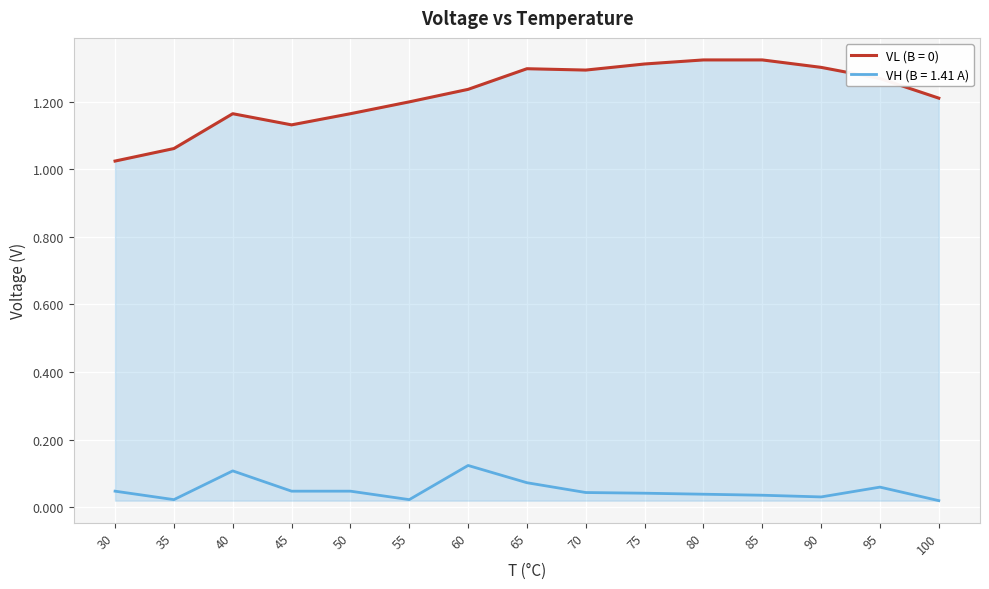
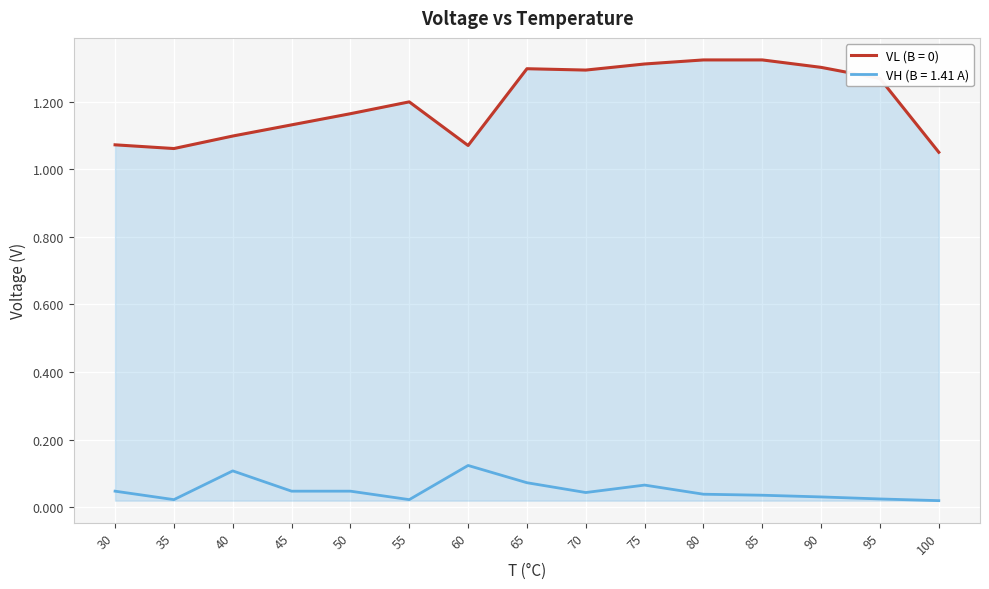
  {
    "VL (B = 0)": {
-     "30": 1.02,
+     "30": 1.07,
      "35": 1.06,
-     "40": 1.16,
+     "40": 1.10,
      "45": 1.13,
      "50": 1.16,
      "55": 1.20,
-     "60": 1.24,
+     "60": 1.07,
      "65": 1.30,
      "70": 1.29,
      "75": 1.31,
      "80": 1.32,
      "85": 1.32,
      "90": 1.30,
-     "100": 1.21
+     "100": 1.05
    },
    "VH (B = 1.41 A)": {
      "30": 0.05,
      "35": 0.02,
      "40": 0.11,
      "45": 0.05,
      "50": 0.05,
      "55": 0.02,
      "60": 0.12,
      "65": 0.07,
      "70": 0.04,
-     "75": 0.04,
+     "75": 0.07,
      "80": 0.04,
      "85": 0.04,
      "90": 0.03,
-     "95": 0.06,
+     "95": 0.03,
      "100": 0.02
    }
  }
